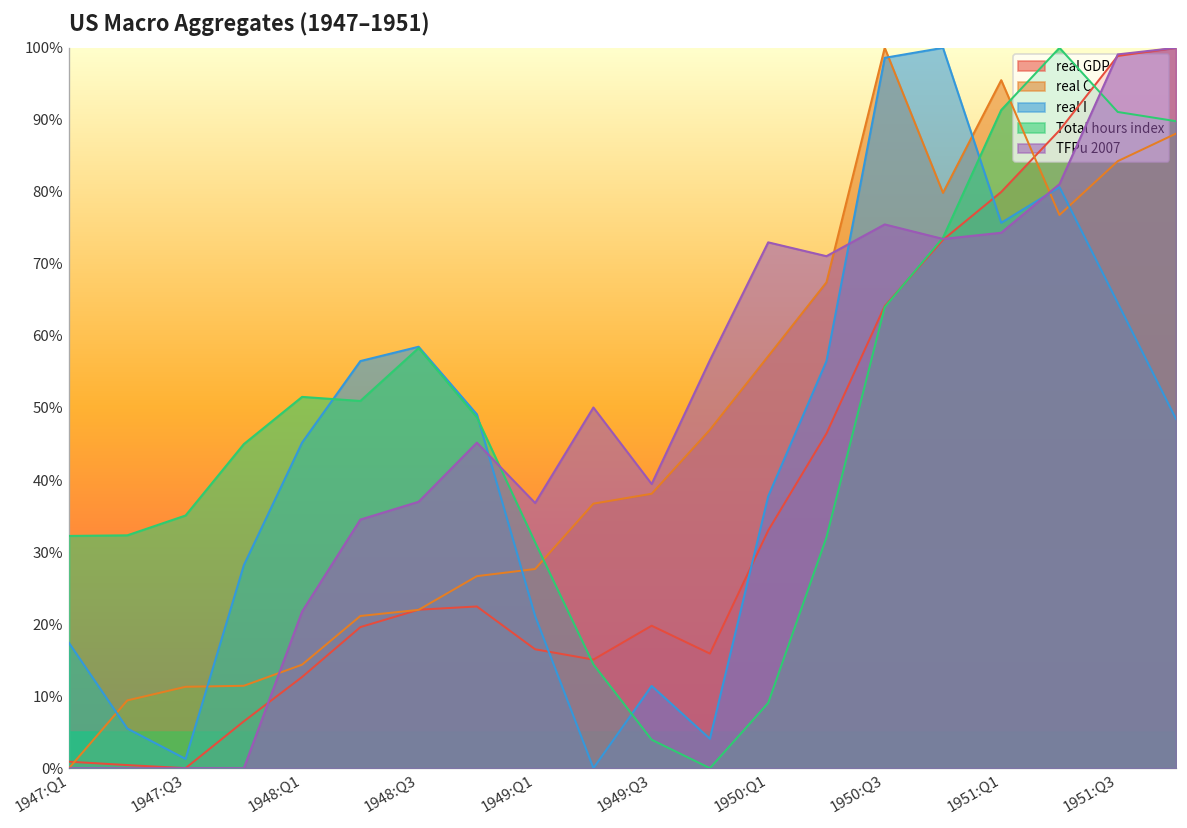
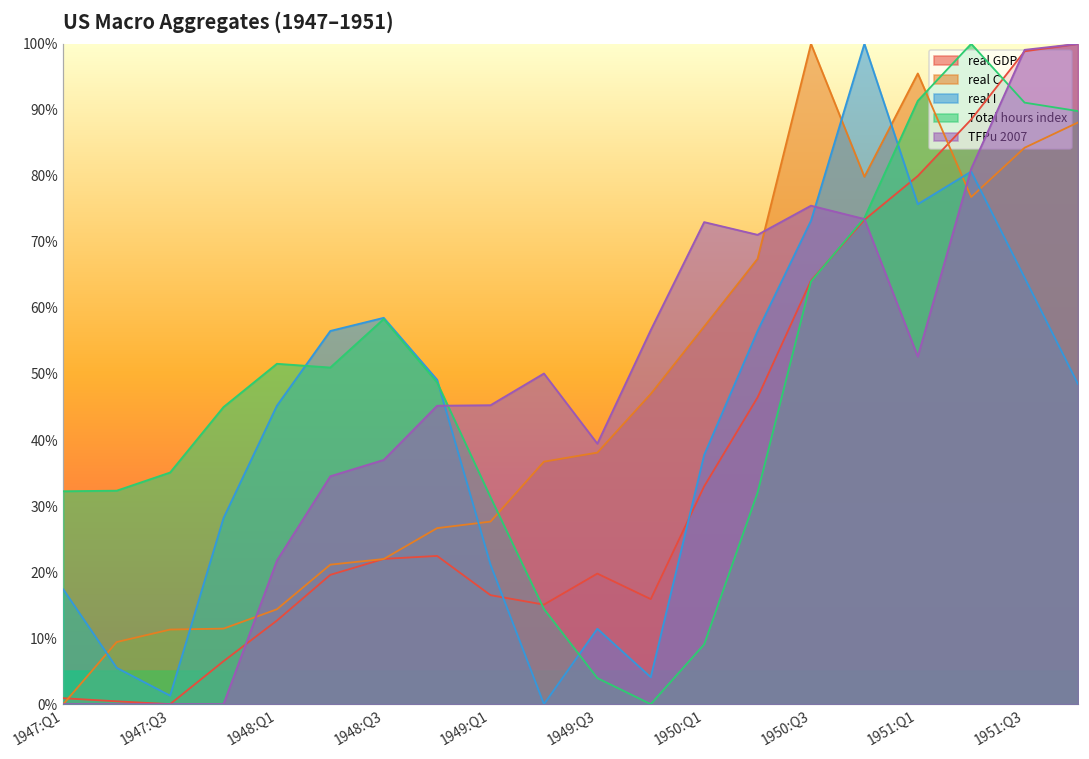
  {
    "real I": {
      "1947:Q1": "17%",
      "1948:Q1": "45%",
      "1949:Q1": "21%",
      "1949:Q3": "11%",
      "1950:Q1": "38%",
-     "1950:Q3": "99%",
+     "1950:Q3": "73%",
      "1951:Q1": "76%",
      "1951:Q3": "65%"
    },
    "Total hours index": {
      "1947:Q1": "32%",
      "1947:Q3": "35%",
      "1948:Q1": "52%",
      "1949:Q1": "31%",
      "1950:Q1": "9%",
      "1951:Q1": "91%"
    },
    "TFPu 2007": {
      "1948:Q1": "22%",
      "1948:Q3": "37%",
-     "1949:Q1": "37%",
+     "1949:Q1": "45%",
      "1949:Q3": "39%",
      "1950:Q1": "73%",
      "1950:Q3": "75%",
-     "1951:Q1": "74%"
+     "1951:Q1": "53%"
    }
  }
